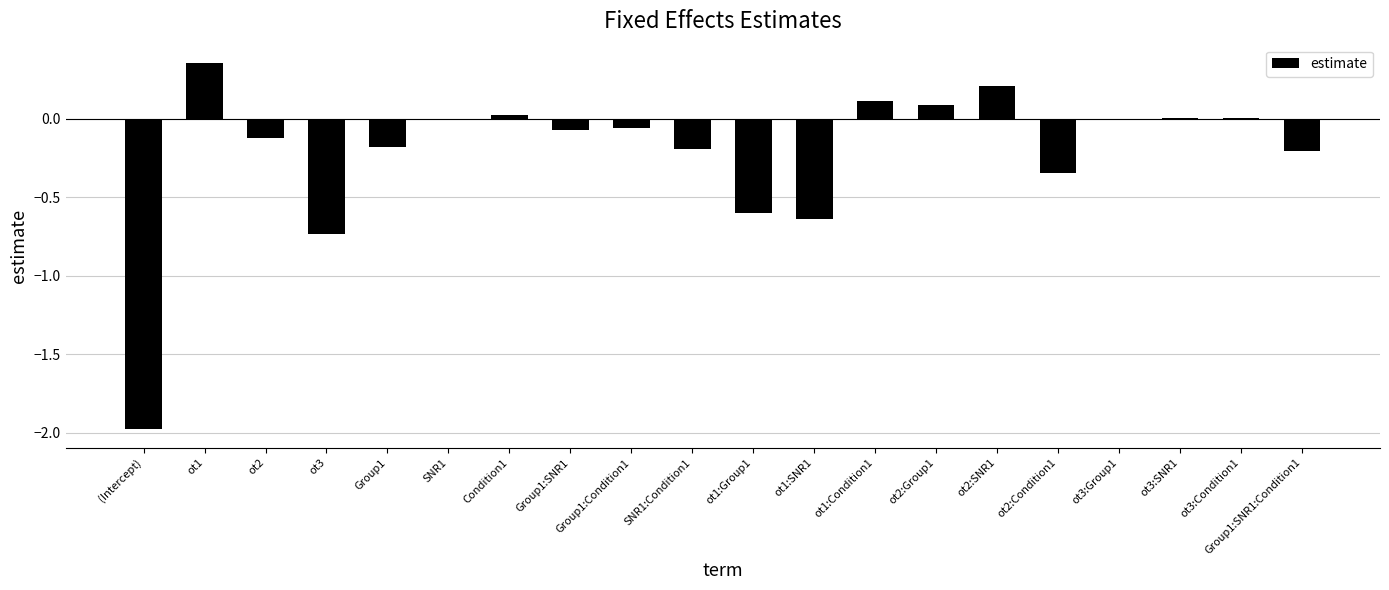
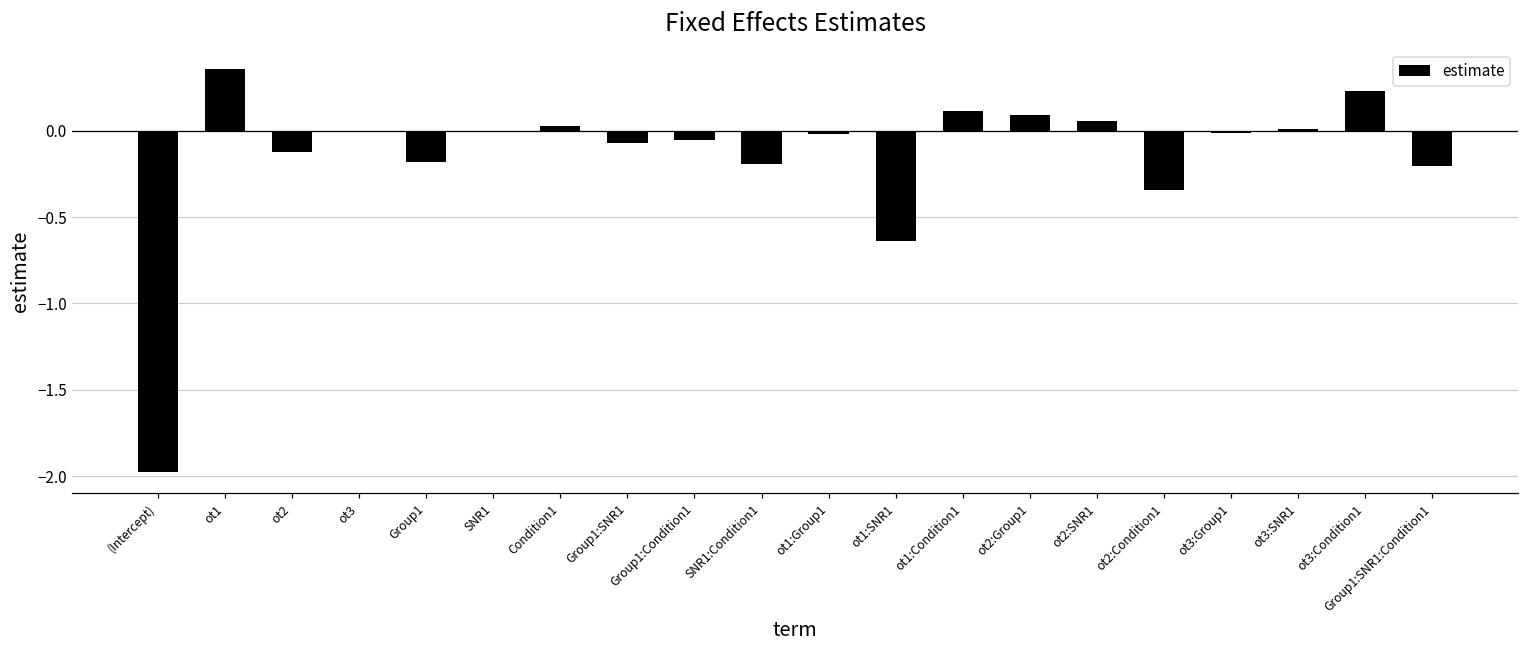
  {
    "(Intercept)": -1.98,
    "ot1": 0.36,
    "ot2": -0.12,
-   "ot3": -0.74,
+   "ot3": 0.00,
    "Group1": -0.18,
    "Condition1": 0.03,
    "Group1:SNR1": -0.07,
    "Group1:Condition1": -0.06,
    "SNR1:Condition1": -0.19,
-   "ot1:Group1": -0.60,
+   "ot1:Group1": -0.02,
    "ot1:SNR1": -0.64,
    "ot1:Condition1": 0.12,
    "ot2:Group1": 0.09,
-   "ot2:SNR1": 0.21,
+   "ot2:SNR1": 0.06,
    "ot2:Condition1": -0.34,
-   "ot3:Condition1": 0.01,
+   "ot3:Condition1": 0.23,
    "Group1:SNR1:Condition1": -0.21
  }
